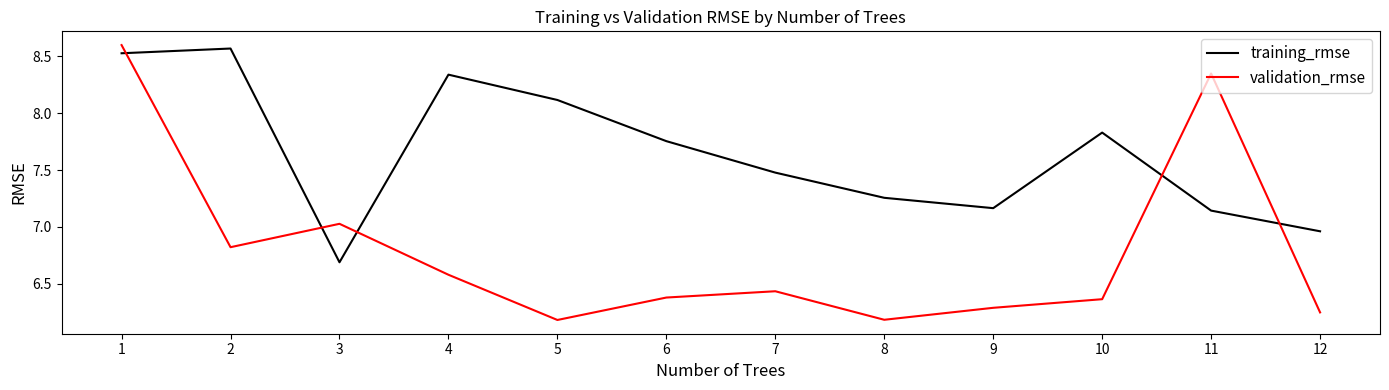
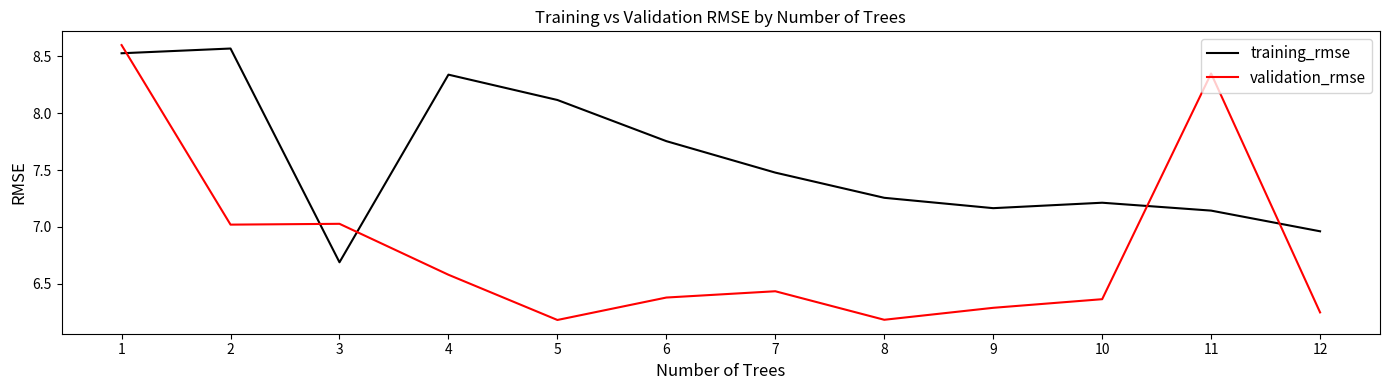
  {
    "training_rmse": {
      "1": 8.53,
      "2": 8.57,
      "3": 6.69,
      "4": 8.34,
      "5": 8.12,
      "6": 7.75,
      "7": 7.48,
      "8": 7.26,
      "9": 7.16,
-     "10": 7.83,
+     "10": 7.21,
      "11": 7.14,
      "12": 6.96
    },
    "validation_rmse": {
      "1": 8.60,
-     "2": 6.82,
+     "2": 7.02,
      "3": 7.03,
      "4": 6.58,
      "5": 6.18,
      "6": 6.38,
      "7": 6.43,
      "8": 6.18,
      "9": 6.29,
      "10": 6.36,
      "12": 6.25
    }
  }
